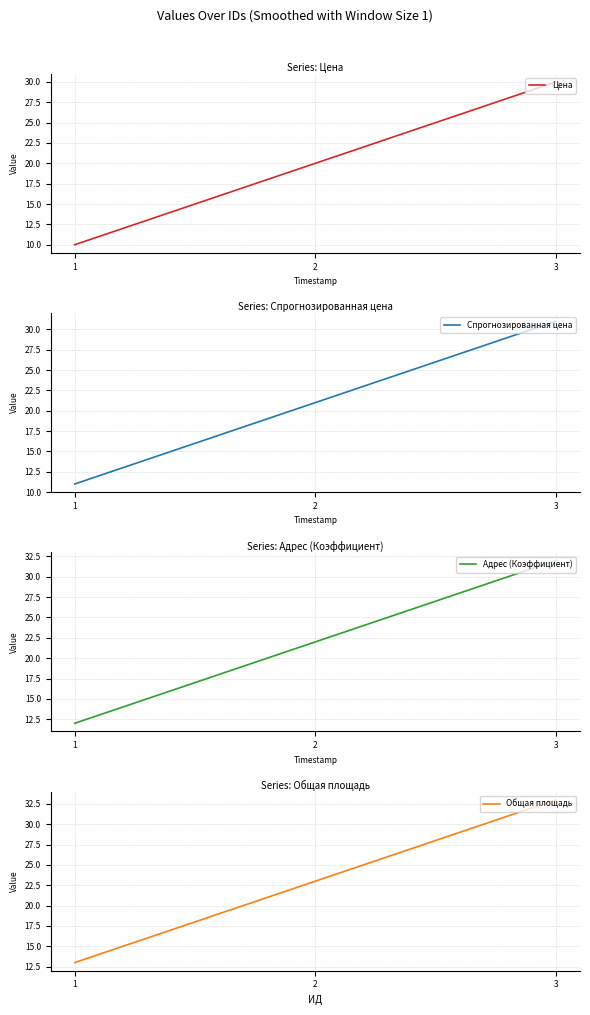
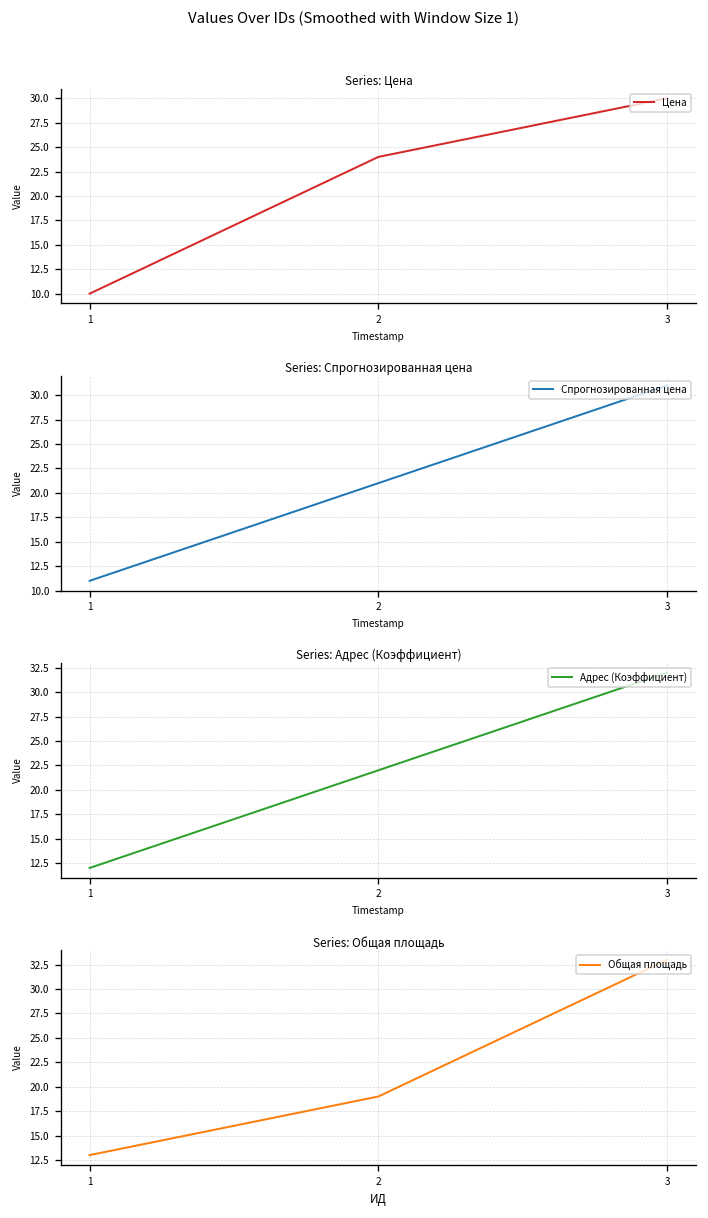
  {
    "Series: Цена": {
      "1": 10,
-     "2": 20
+     "2": 24
    },
    "Series: Спрогнозированная цена": {
      "1": 11,
      "2": 21
    },
    "Series: Адрес (Коэффициент)": {
      "1": 12,
      "2": 22
    },
    "Series: Общая площадь": {
      "1": 13,
-     "2": 23
+     "2": 19
    }
  }
